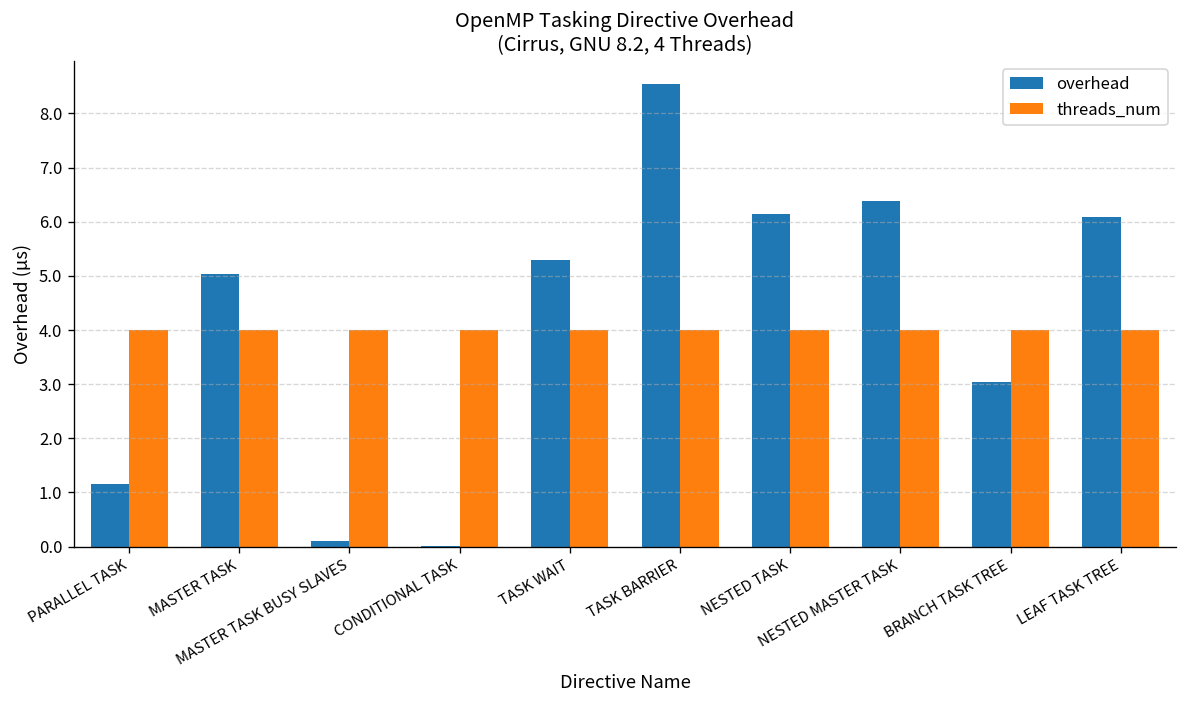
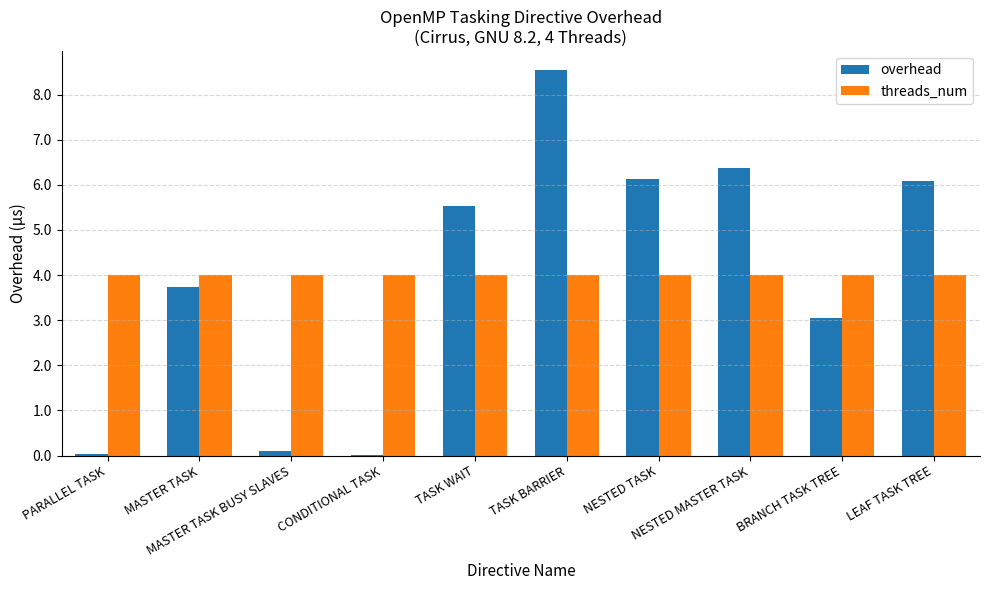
  {
    "overhead": {
-     "PARALLEL TASK": 1.2,
-     "MASTER TASK": 5.0,
+     "PARALLEL TASK": 0.0,
+     "MASTER TASK": 3.7,
      "MASTER TASK BUSY SLAVES": 0.1,
-     "TASK WAIT": 5.3,
+     "TASK WAIT": 5.5,
      "TASK BARRIER": 8.5,
      "NESTED TASK": 6.1,
      "NESTED MASTER TASK": 6.4,
      "BRANCH TASK TREE": 3.0,
      "LEAF TASK TREE": 6.1
    },
    "threads_num": {
      "PARALLEL TASK": 4.0,
      "MASTER TASK": 4.0,
      "MASTER TASK BUSY SLAVES": 4.0,
      "CONDITIONAL TASK": 4.0,
      "TASK WAIT": 4.0,
      "TASK BARRIER": 4.0,
      "NESTED TASK": 4.0,
      "NESTED MASTER TASK": 4.0,
      "BRANCH TASK TREE": 4.0,
      "LEAF TASK TREE": 4.0
    }
  }
